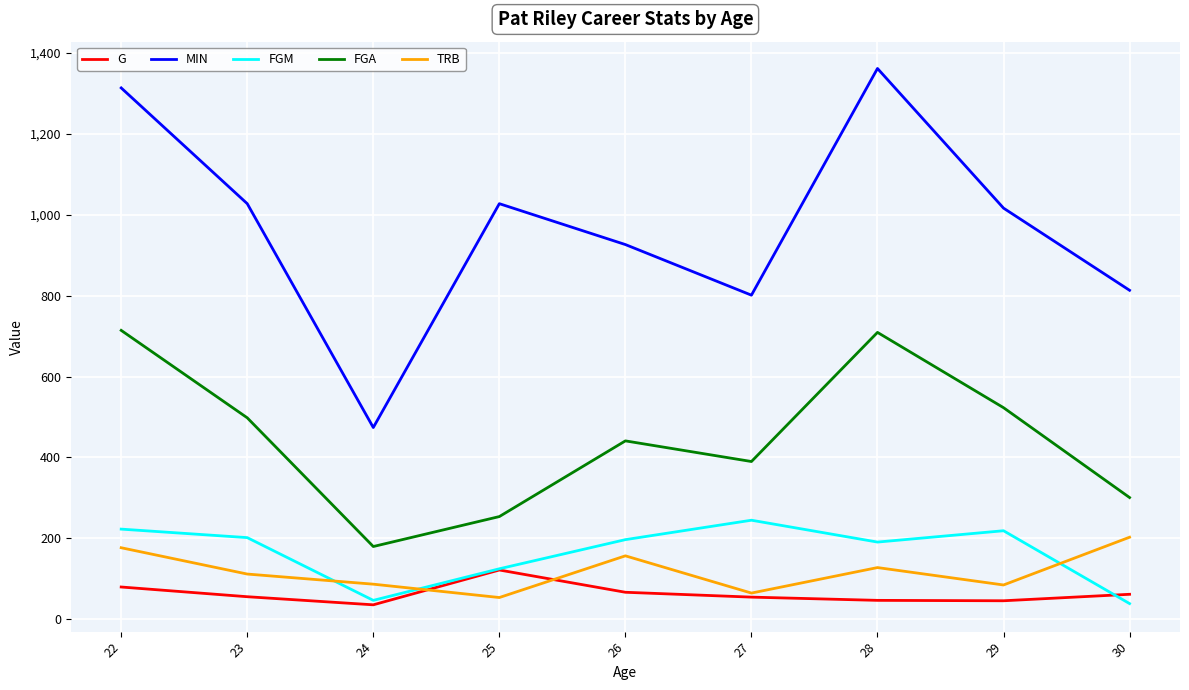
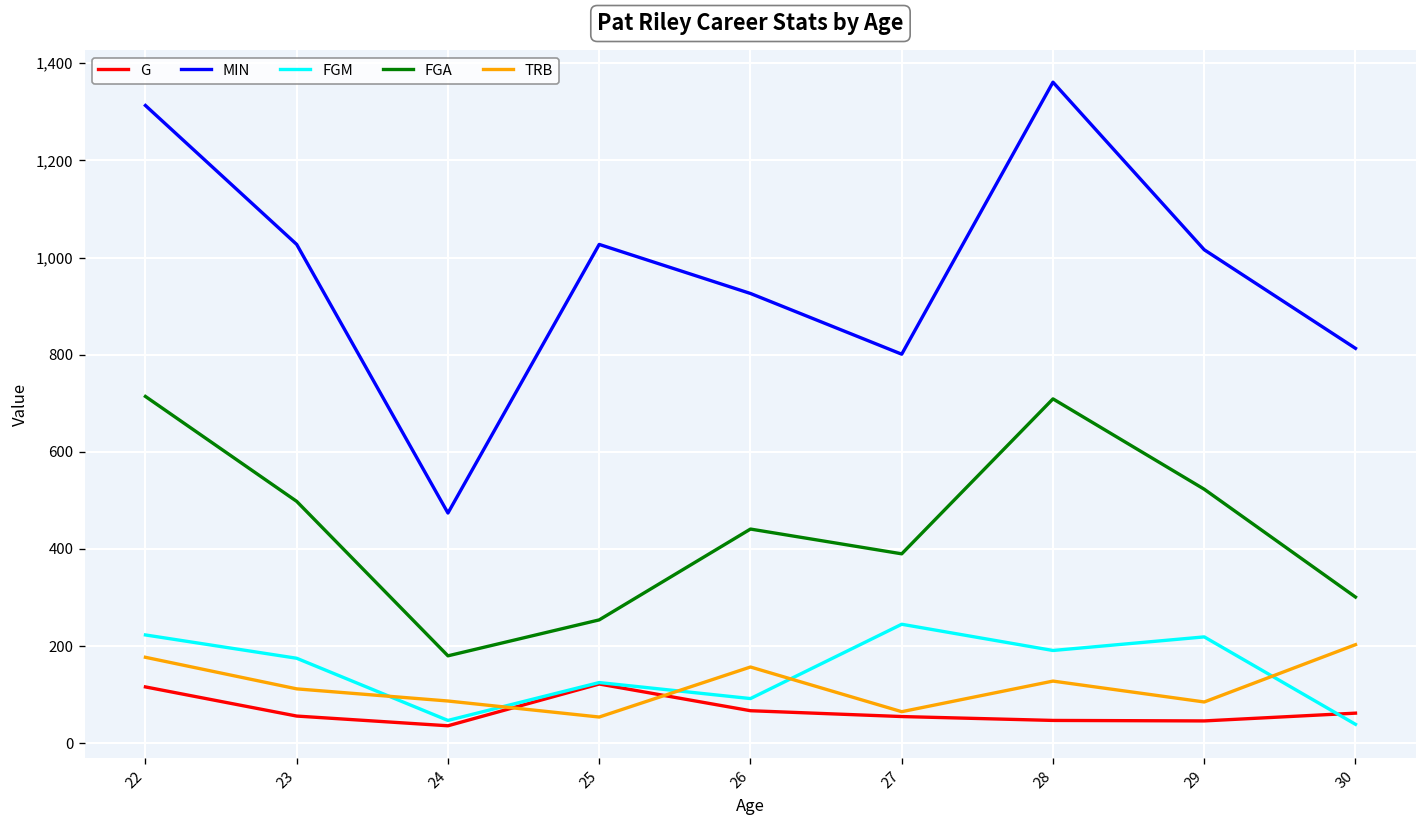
  {
    "G": {
-     "22": "80",
+     "22": "120",
      "23": "60",
      "24": "40",
      "26": "70",
      "27": "60",
      "28": "50",
      "29": "50",
      "30": "60"
    },
    "MIN": {
      "22": "1,310",
      "23": "1,030",
      "24": "470",
      "25": "1,030",
      "26": "930",
      "27": "800",
      "28": "1,360",
      "29": "1,020",
      "30": "810"
    },
    "FGM": {
      "22": "220",
-     "23": "200",
+     "23": "180",
      "24": "50",
-     "26": "200",
+     "26": "90",
      "27": "250",
      "28": "190",
      "29": "220",
      "30": "40"
    },
    "FGA": {
      "22": "710",
      "23": "500",
      "24": "180",
      "25": "250",
      "26": "440",
      "27": "390",
      "28": "710",
      "29": "520",
      "30": "300"
    },
    "TRB": {
      "22": "180",
      "23": "110",
      "24": "90",
      "25": "50",
      "26": "160",
      "27": "70",
      "28": "130",
      "29": "90",
      "30": "200"
    }
  }
